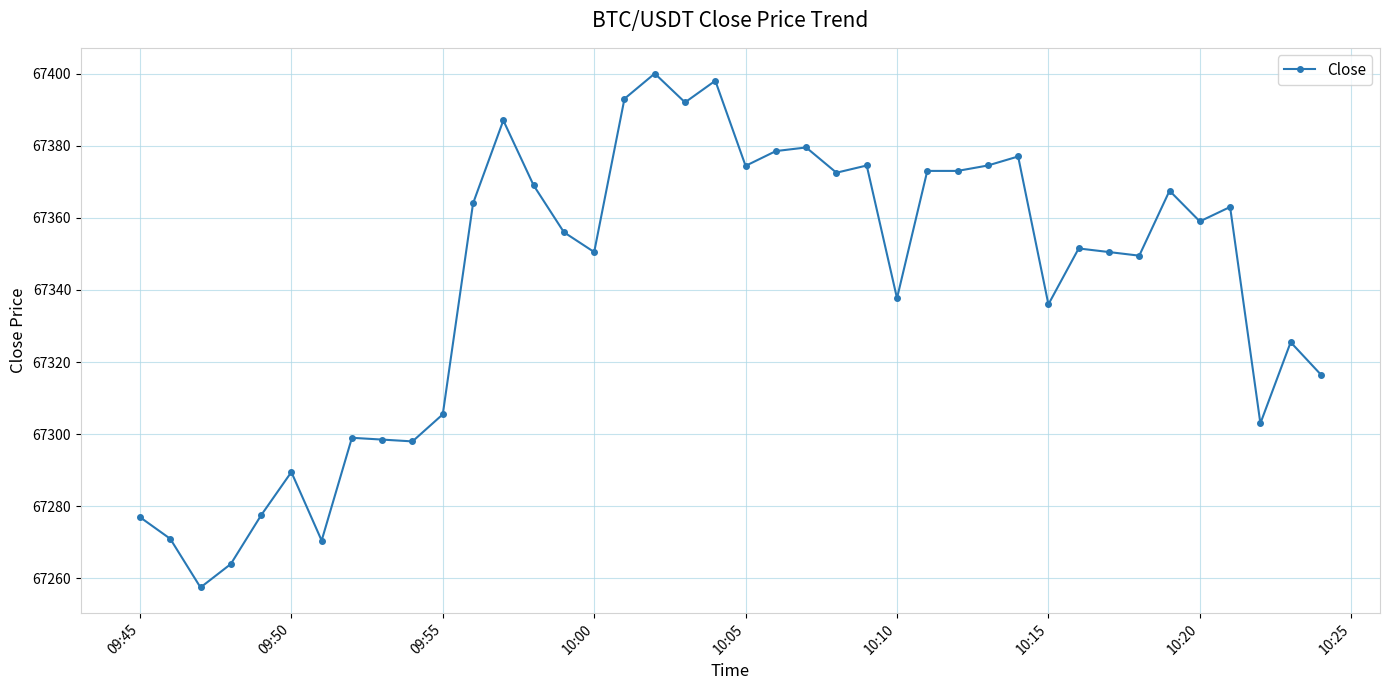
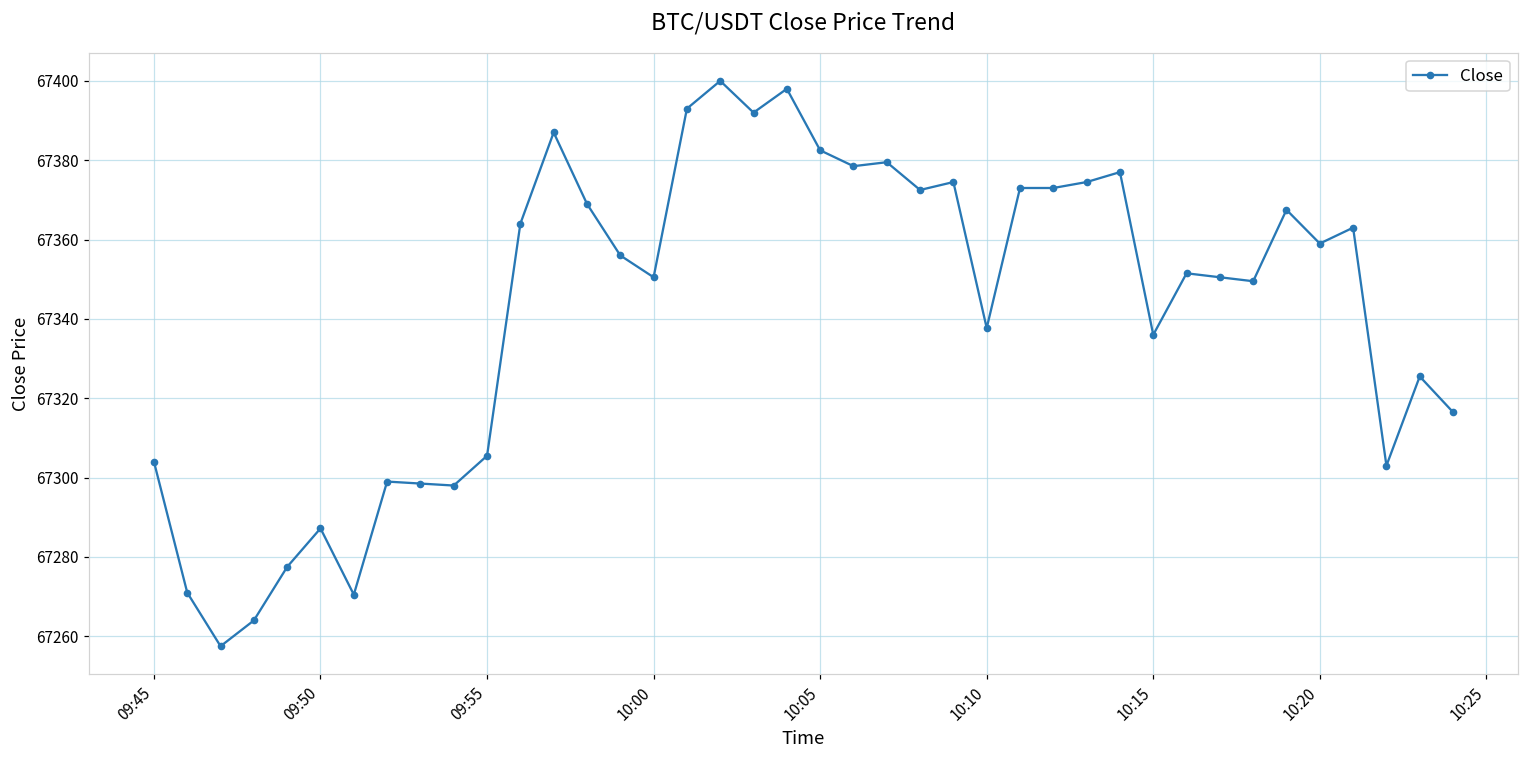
  {
-   "09:45": 67277,
-   "09:50": 67290,
+   "09:45": 67304,
+   "09:50": 67287,
    "09:55": 67306,
    "10:00": 67351,
-   "10:05": 67374,
+   "10:05": 67383,
    "10:10": 67338,
    "10:15": 67336,
    "10:20": 67359
  }
